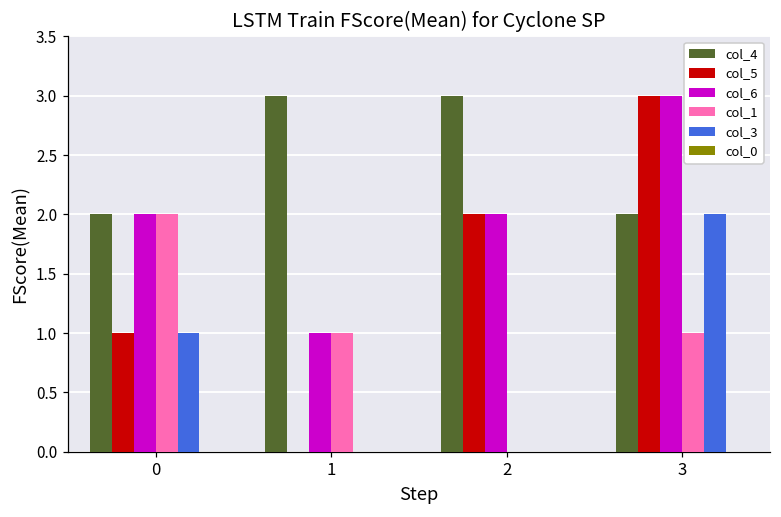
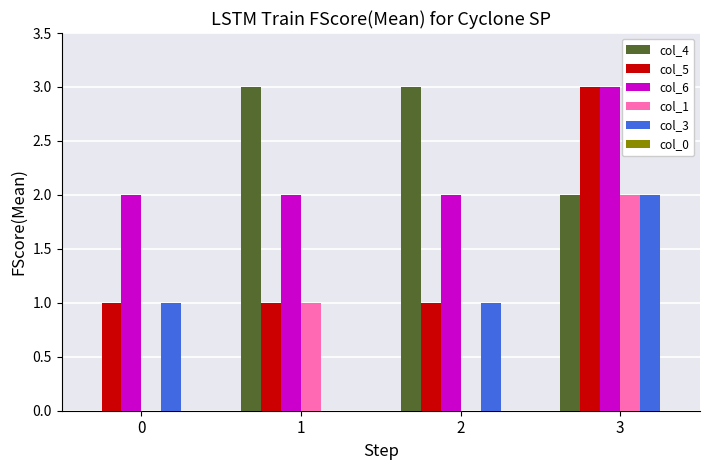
  {
    "col_4": {
-     "0": 2,
+     "0": 0,
      "1": 3,
      "2": 3,
      "3": 2
    },
    "col_5": {
      "0": 1,
-     "1": 0,
-     "2": 2,
+     "1": 1,
+     "2": 1,
      "3": 3
    },
    "col_6": {
      "0": 2,
-     "1": 1,
+     "1": 2,
      "2": 2,
      "3": 3
    },
    "col_1": {
-     "0": 2,
+     "0": 0,
      "1": 1,
      "2": 0,
-     "3": 1
+     "3": 2
    },
    "col_3": {
      "0": 1,
      "1": 0,
-     "2": 0,
+     "2": 1,
      "3": 2
    },
    "col_0": {
      "0": 0,
      "1": 0,
      "2": 0,
      "3": 0
    }
  }
